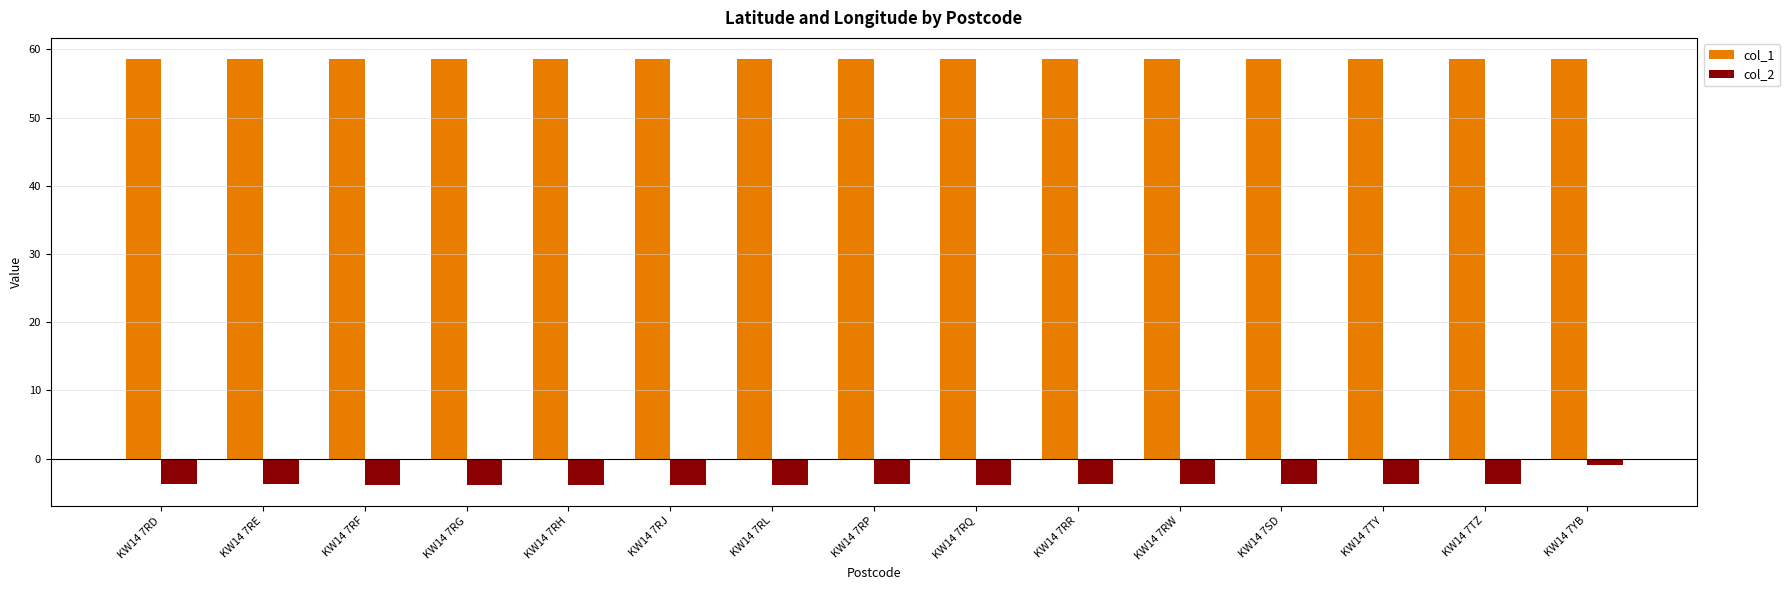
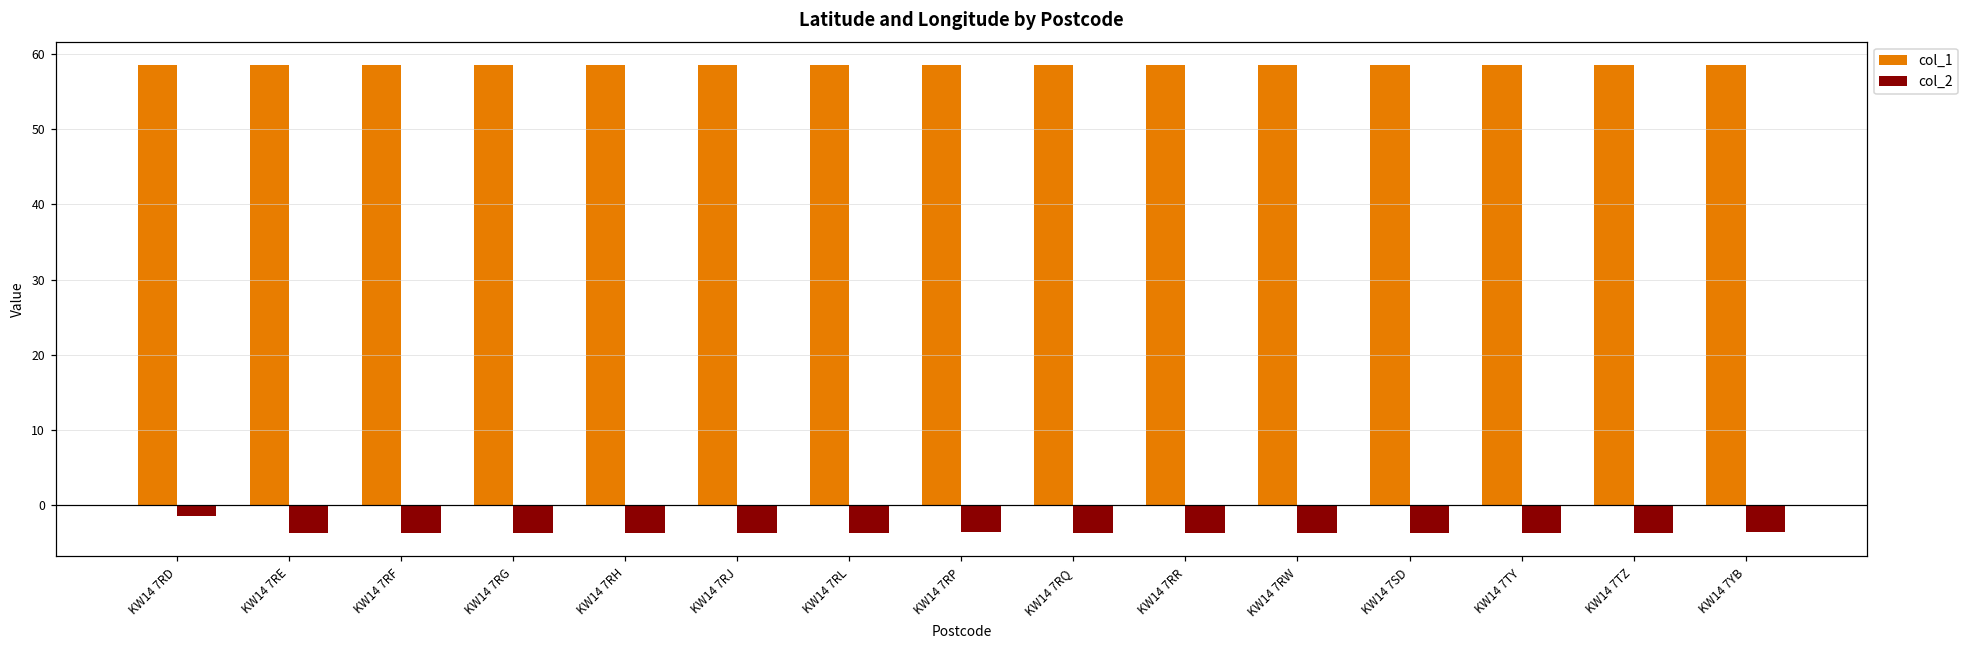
  {
    "col_1": {
      "KW14 7RD": 59,
      "KW14 7RE": 59,
      "KW14 7RF": 59,
      "KW14 7RG": 59,
      "KW14 7RH": 59,
      "KW14 7RJ": 59,
      "KW14 7RL": 59,
      "KW14 7RP": 59,
      "KW14 7RQ": 59,
      "KW14 7RR": 59,
      "KW14 7RW": 59,
      "KW14 7SD": 59,
      "KW14 7TY": 59,
      "KW14 7TZ": 59,
      "KW14 7YB": 59
    },
    "col_2": {
-     "KW14 7RD": -4,
+     "KW14 7RD": -2,
      "KW14 7RE": -4,
      "KW14 7RF": -4,
      "KW14 7RG": -4,
      "KW14 7RH": -4,
      "KW14 7RJ": -4,
      "KW14 7RL": -4,
      "KW14 7RP": -4,
      "KW14 7RQ": -4,
      "KW14 7RR": -4,
      "KW14 7RW": -4,
      "KW14 7SD": -4,
      "KW14 7TY": -4,
      "KW14 7TZ": -4,
-     "KW14 7YB": -1
+     "KW14 7YB": -4
    }
  }
